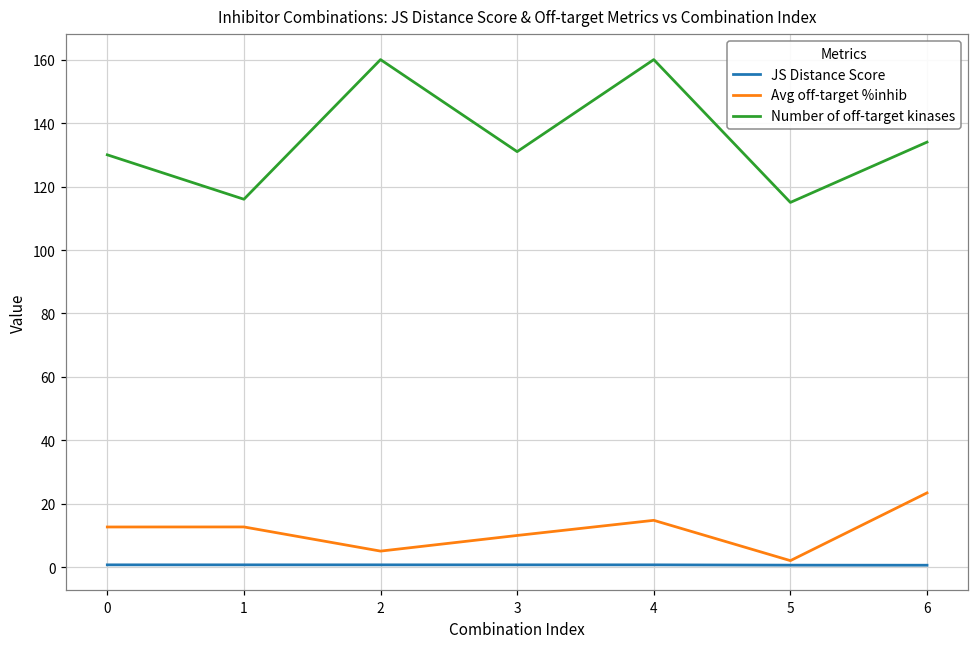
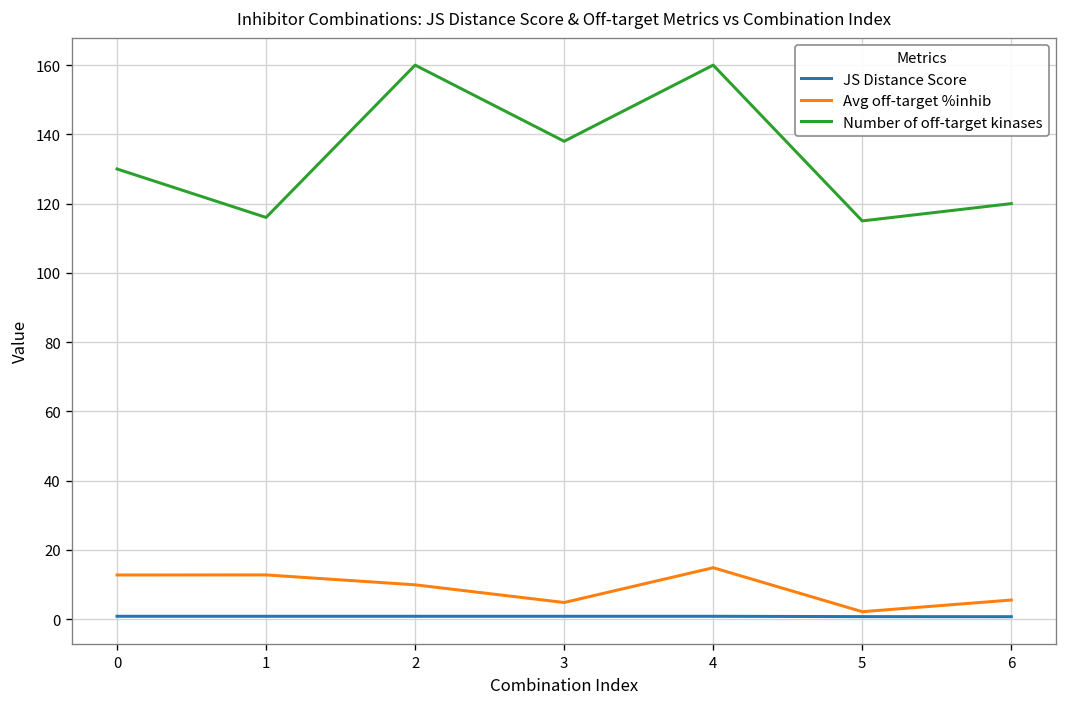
  {
    "JS Distance Score": {
      "0": 1,
      "1": 1,
      "2": 1,
      "3": 1,
      "4": 1,
      "5": 1,
      "6": 1
    },
    "Avg off-target %inhib": {
      "0": 13,
      "1": 13,
-     "2": 5,
-     "3": 10,
+     "2": 10,
+     "3": 5,
      "4": 15,
      "5": 2,
-     "6": 23
+     "6": 5
    },
    "Number of off-target kinases": {
      "0": 130,
      "1": 116,
      "2": 160,
-     "3": 131,
+     "3": 138,
      "4": 160,
      "5": 115,
-     "6": 134
+     "6": 120
    }
  }
